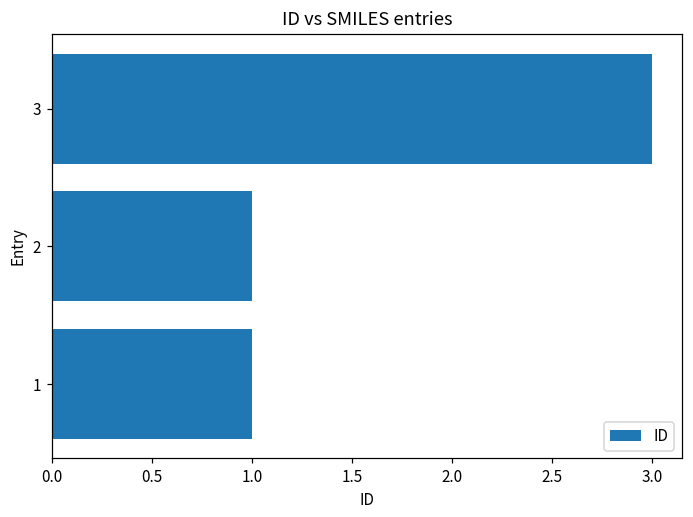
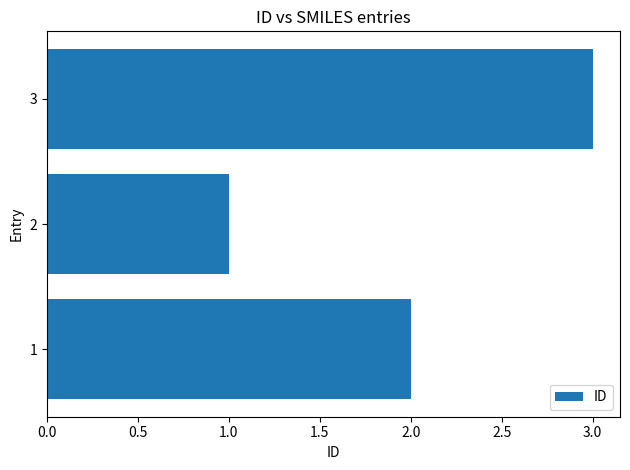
  {
    "3": 3,
    "2": 1,
-   "1": 1
+   "1": 2
  }
